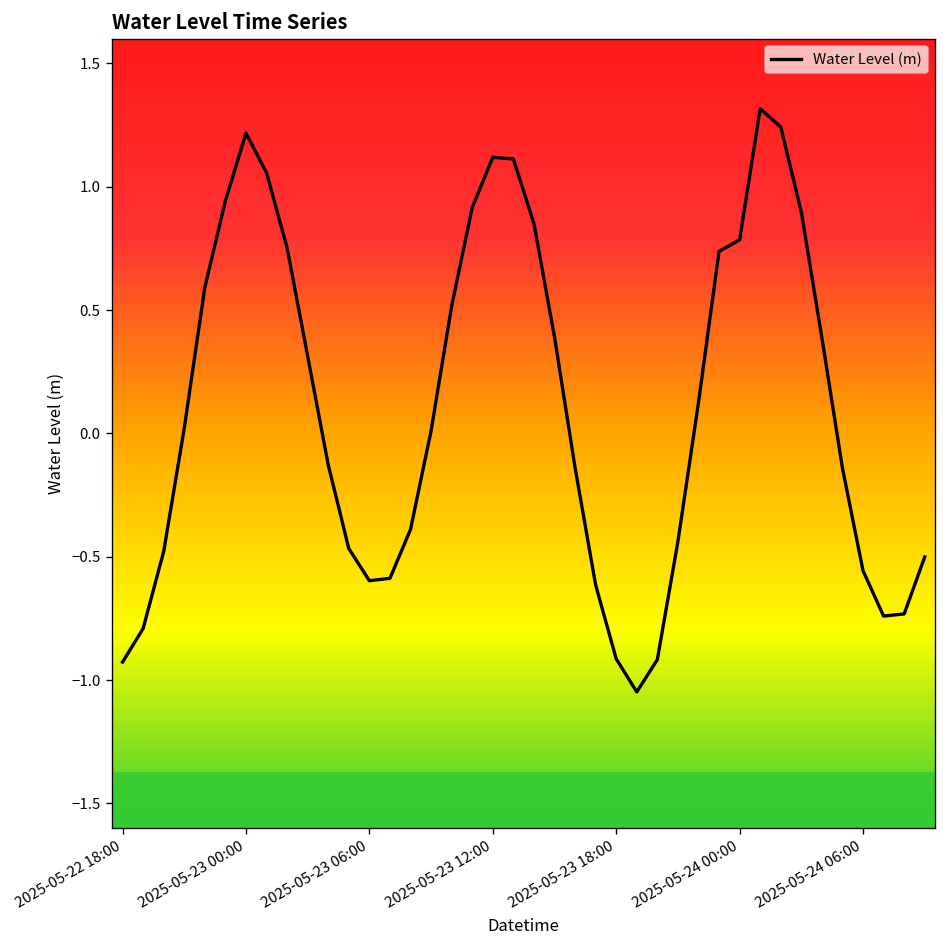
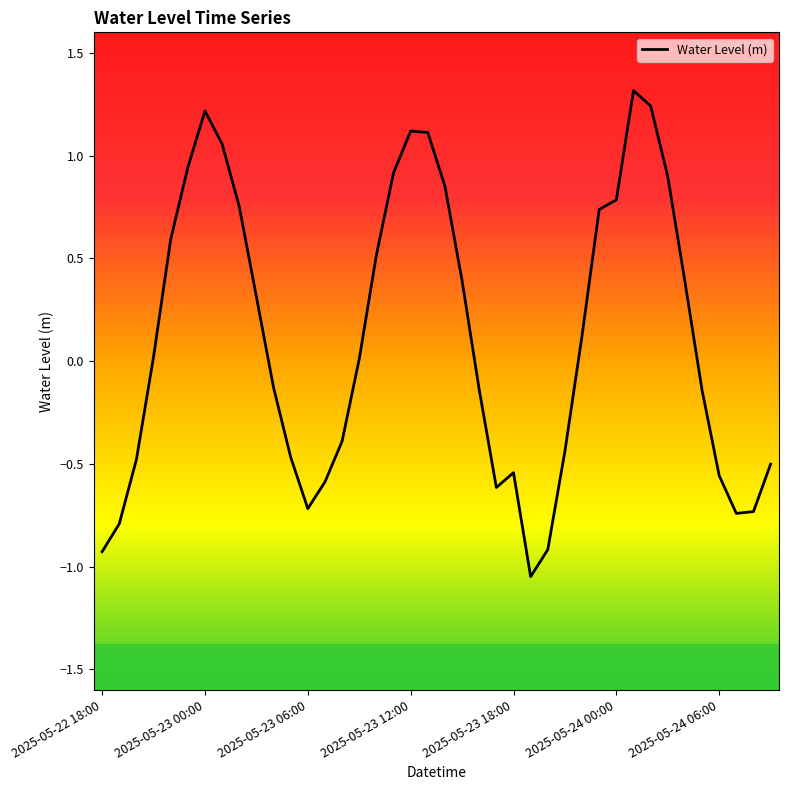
  {
    "2025-05-22 18:00": -0.93,
    "2025-05-23 00:00": 1.22,
-   "2025-05-23 06:00": -0.60,
+   "2025-05-23 06:00": -0.72,
    "2025-05-23 12:00": 1.12,
-   "2025-05-23 18:00": -0.91,
+   "2025-05-23 18:00": -0.54,
    "2025-05-24 00:00": 0.78,
    "2025-05-24 06:00": -0.56
  }
